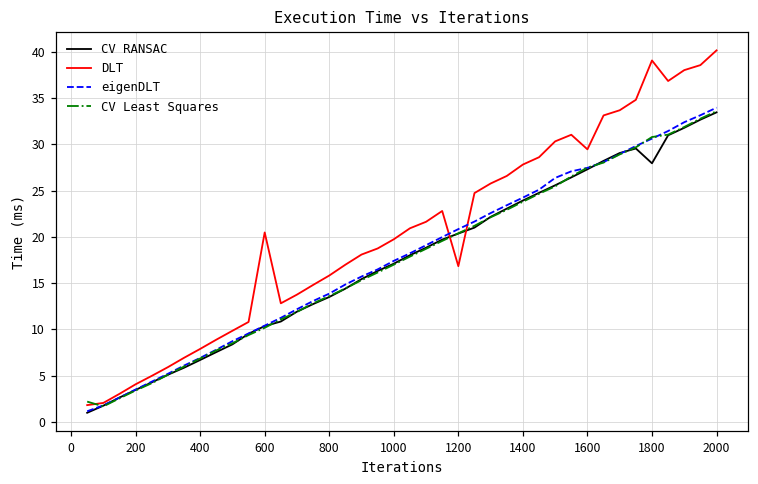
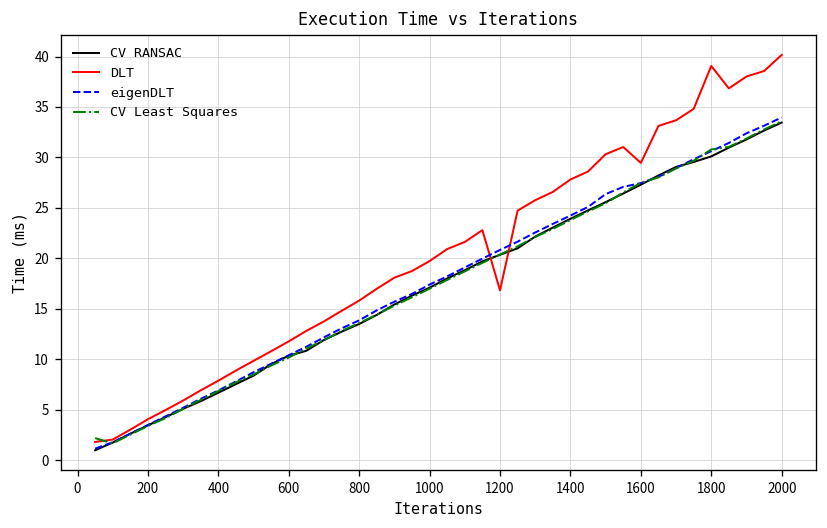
  {
    "CV RANSAC": {
-     "1800": 28
+     "1800": 30
    },
    "DLT": {
      "200": 4,
      "400": 8,
-     "600": 20,
+     "600": 12,
      "800": 16,
      "1000": 20,
      "1200": 17,
      "1400": 28,
      "1600": 29,
      "1800": 39,
      "2000": 40
    },
    "eigenDLT": {
      "1000": 17,
      "1200": 21,
      "1400": 24,
      "2000": 34
    }
  }
